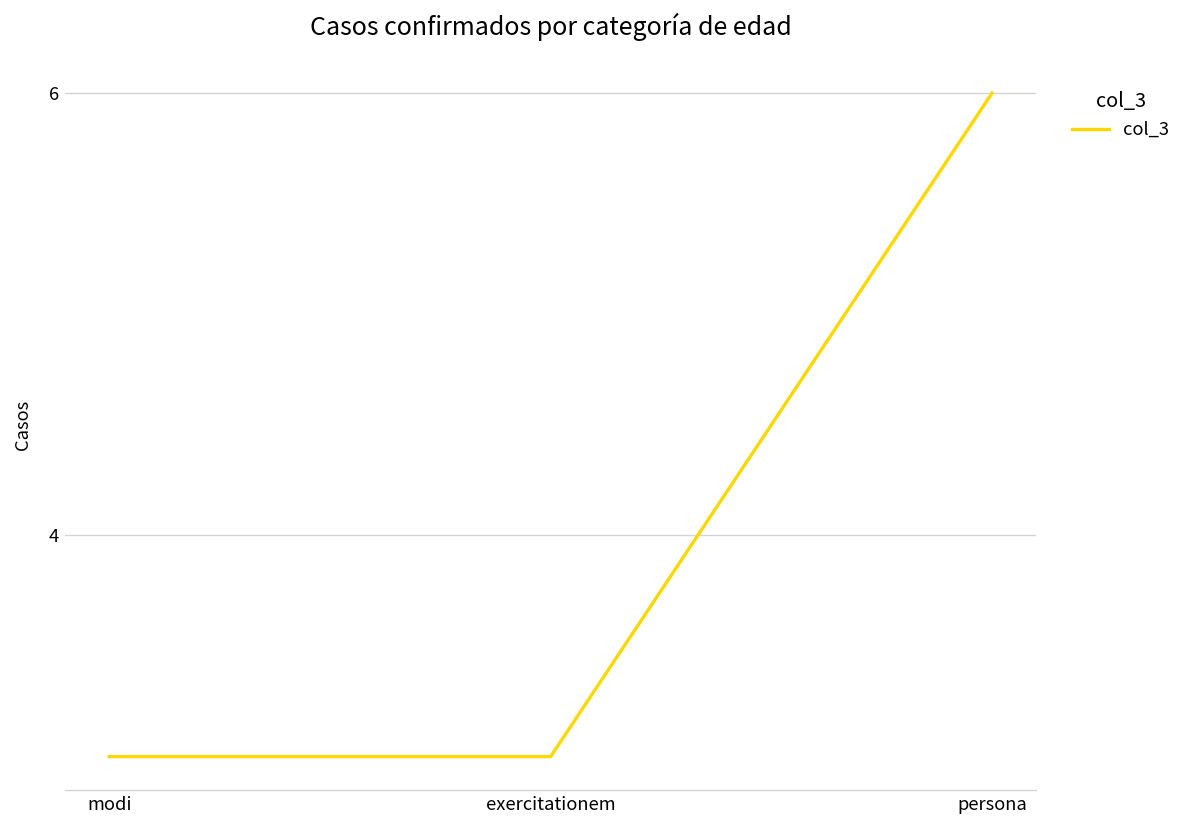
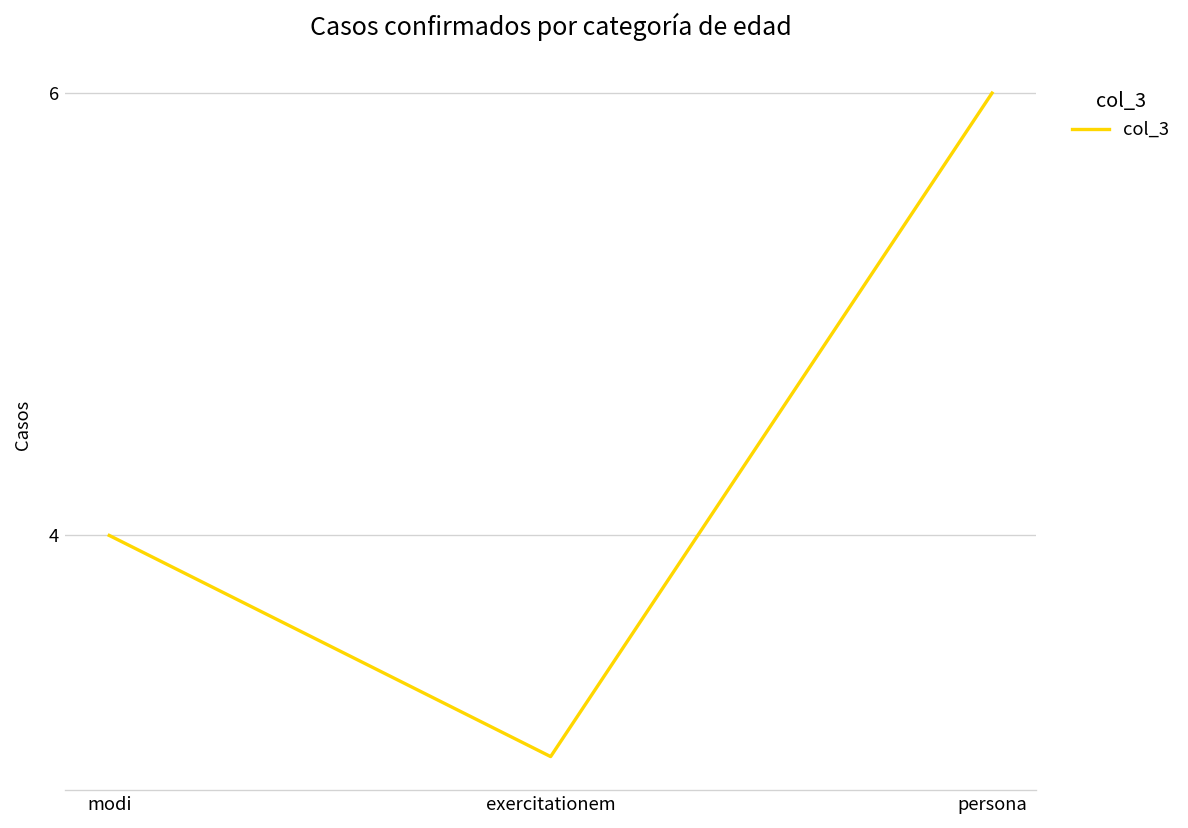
  {
-   "modi": 3,
+   "modi": 4,
    "exercitationem": 3,
    "persona": 6
  }
